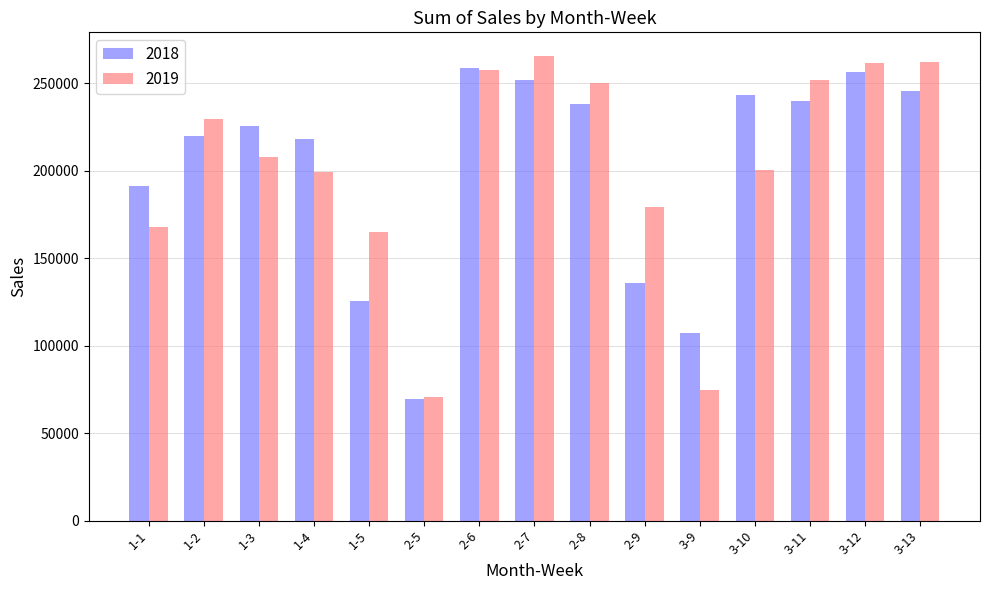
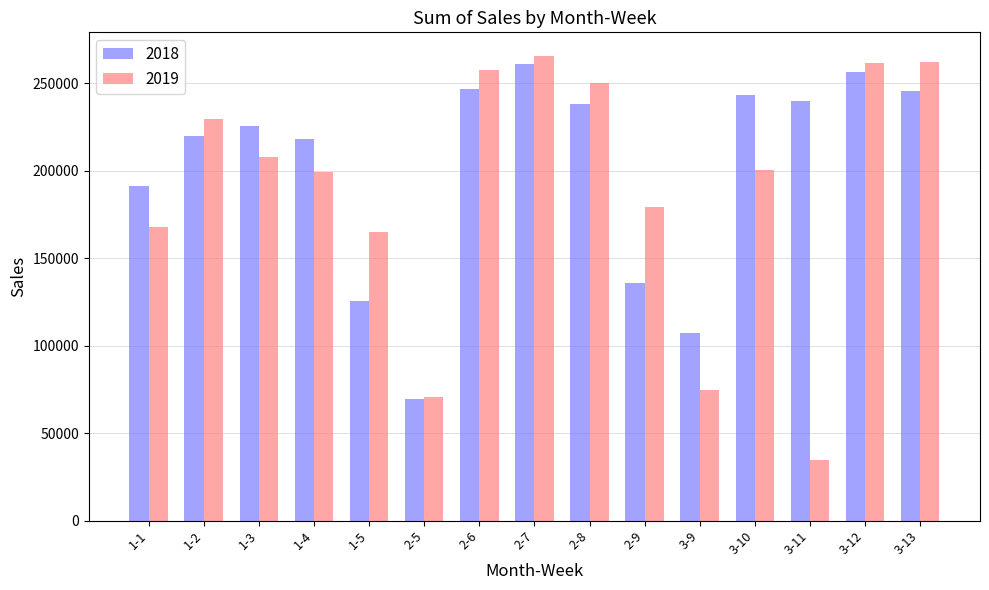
  {
    "2018": {
      "1-1": 192000,
      "1-2": 220000,
      "1-3": 226000,
      "1-4": 218000,
      "1-5": 125000,
      "2-5": 69000,
-     "2-6": 259000,
-     "2-7": 252000,
+     "2-6": 247000,
+     "2-7": 261000,
      "2-8": 238000,
      "2-9": 136000,
      "3-9": 107000,
      "3-10": 243000,
      "3-11": 240000,
      "3-12": 257000,
      "3-13": 246000
    },
    "2019": {
      "1-1": 168000,
      "1-2": 230000,
      "1-3": 208000,
      "1-4": 199000,
      "1-5": 165000,
      "2-5": 71000,
      "2-6": 257000,
      "2-7": 266000,
      "2-8": 250000,
      "2-9": 180000,
      "3-9": 75000,
      "3-10": 200000,
-     "3-11": 252000,
+     "3-11": 35000,
      "3-12": 262000,
      "3-13": 262000
    }
  }
